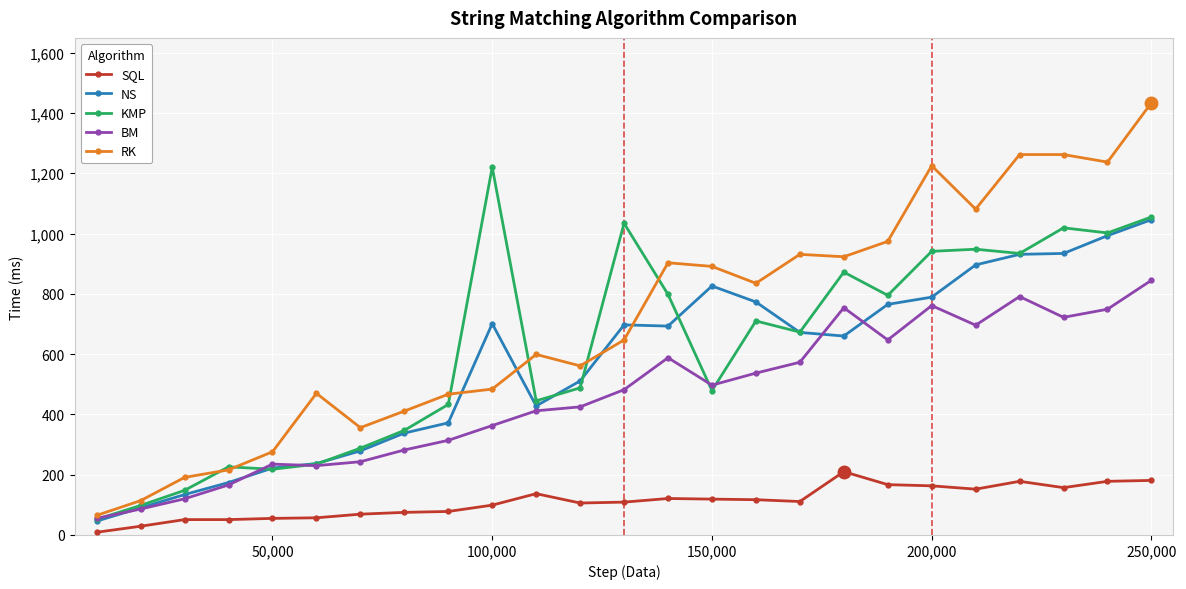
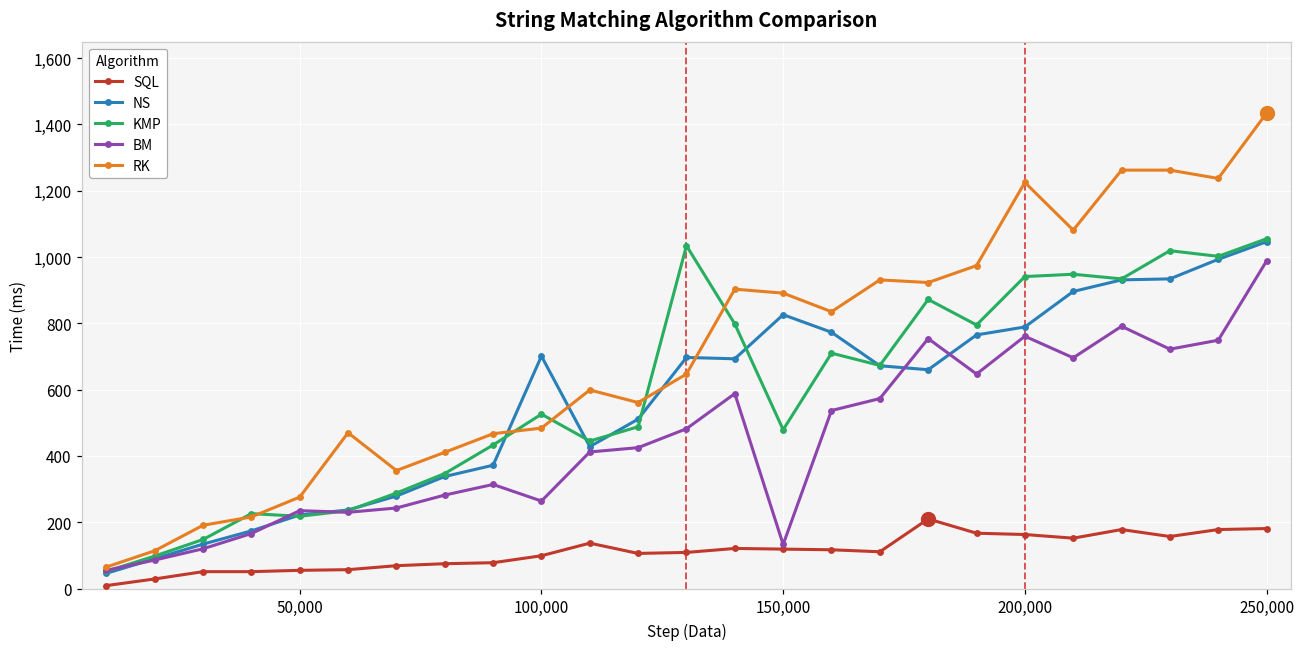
  {
    "NS": {
      "100,000": "700",
      "150,000": "830",
      "200,000": "790",
      "250,000": "1,050"
    },
    "KMP": {
-     "100,000": "1,220",
+     "100,000": "530",
      "150,000": "480",
      "200,000": "940",
      "250,000": "1,060"
    },
    "BM": {
      "50,000": "240",
-     "100,000": "360",
-     "150,000": "500",
+     "100,000": "260",
+     "150,000": "130",
      "200,000": "760",
-     "250,000": "850"
+     "250,000": "990"
    }
  }
